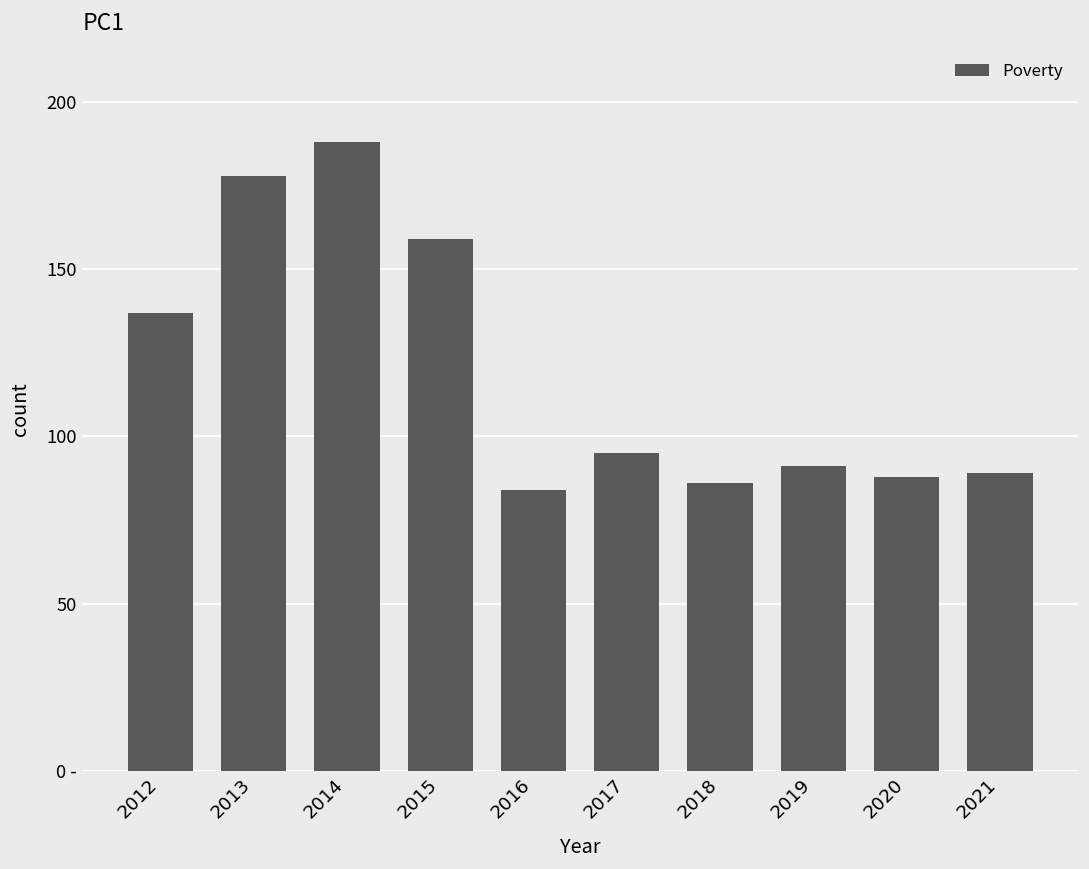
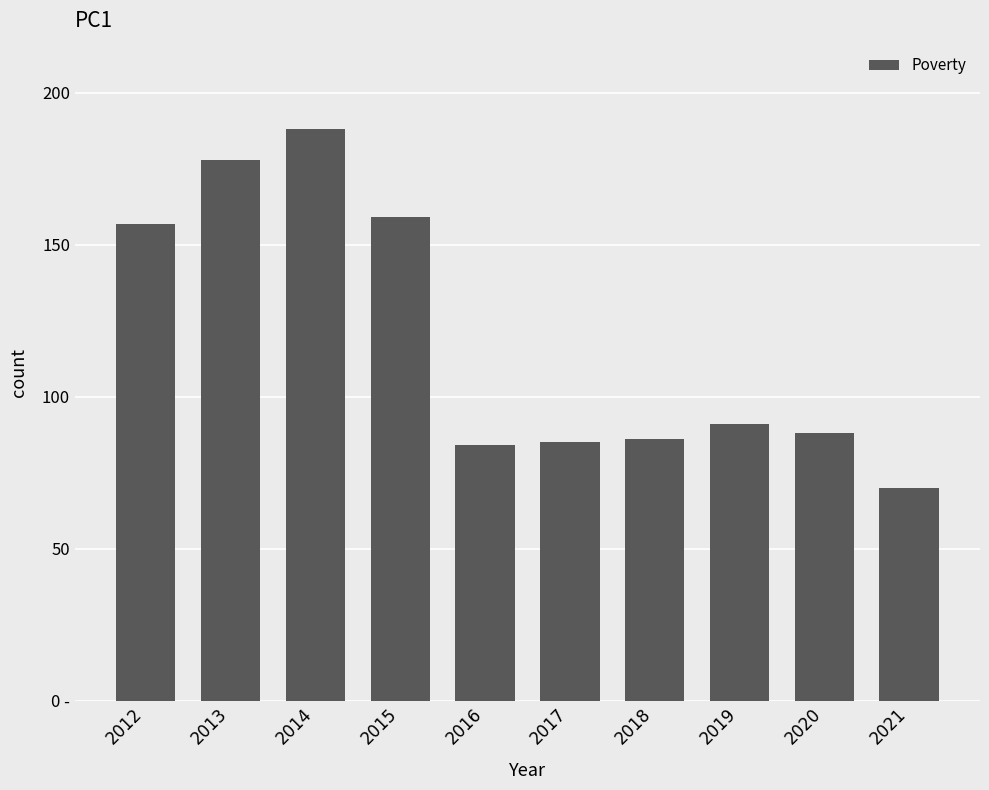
  {
-   "2012": 137,
+   "2012": 157,
    "2013": 178,
    "2014": 188,
    "2015": 159,
    "2016": 84,
-   "2017": 95,
+   "2017": 85,
    "2018": 86,
    "2019": 91,
    "2020": 88,
-   "2021": 89
+   "2021": 70
  }
